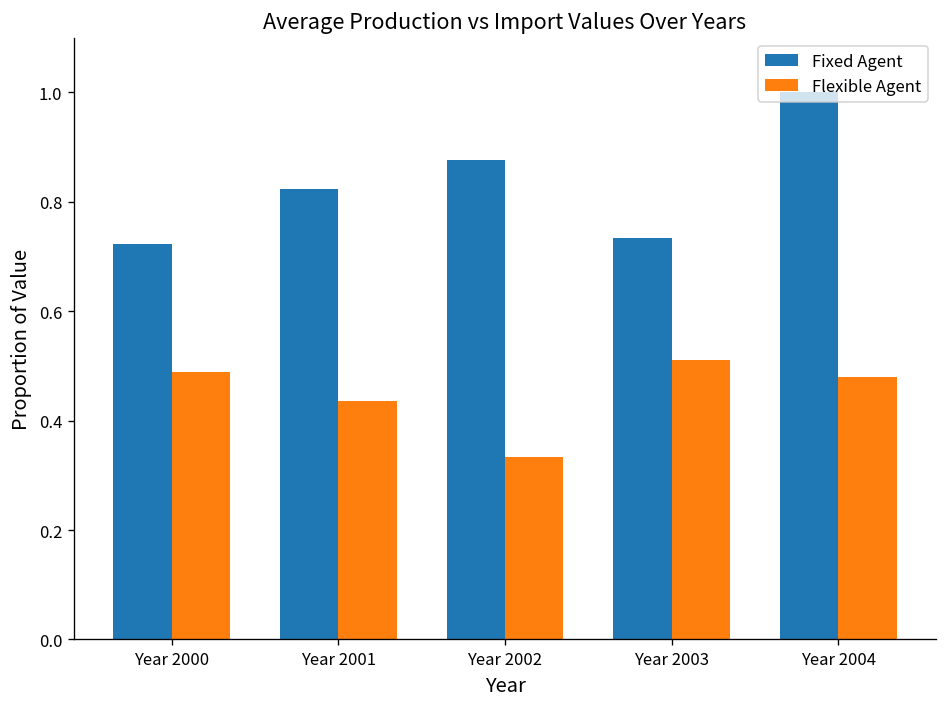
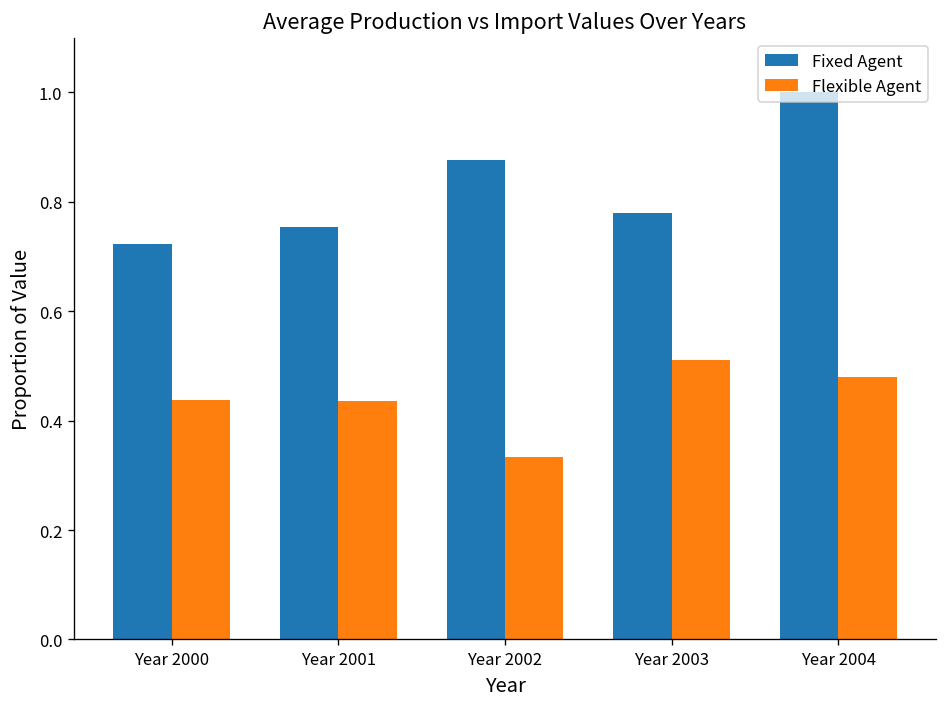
  {
    "Fixed Agent": {
      "Year 2000": 0.72,
-     "Year 2001": 0.82,
+     "Year 2001": 0.75,
      "Year 2002": 0.88,
-     "Year 2003": 0.73
+     "Year 2003": 0.78
    },
    "Flexible Agent": {
-     "Year 2000": 0.49,
+     "Year 2000": 0.44,
      "Year 2001": 0.44,
      "Year 2002": 0.33,
      "Year 2003": 0.51,
      "Year 2004": 0.48
    }
  }
